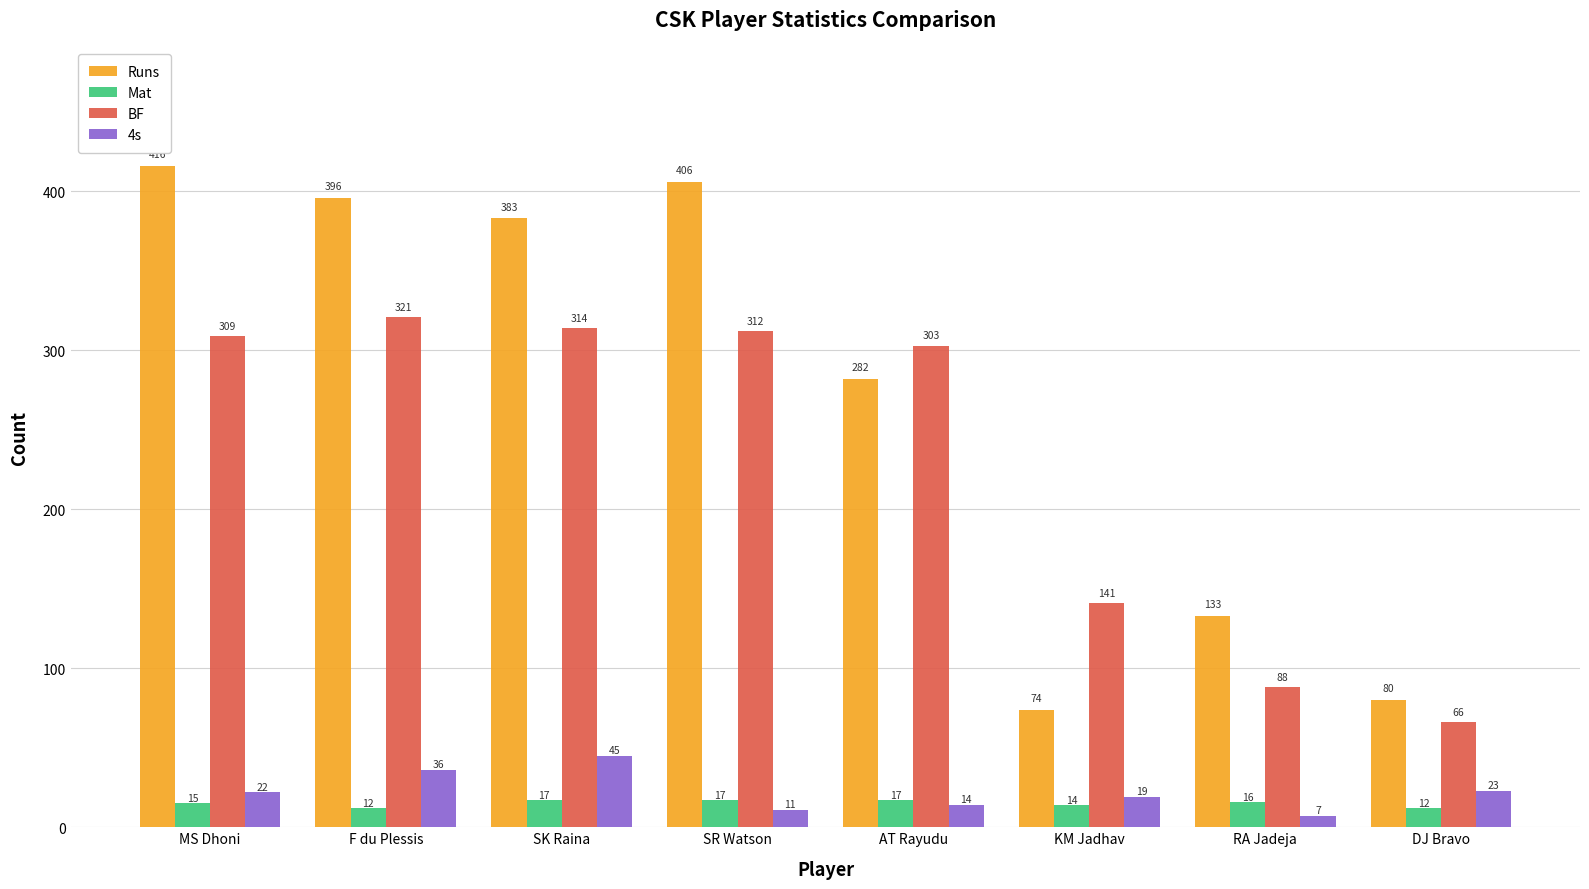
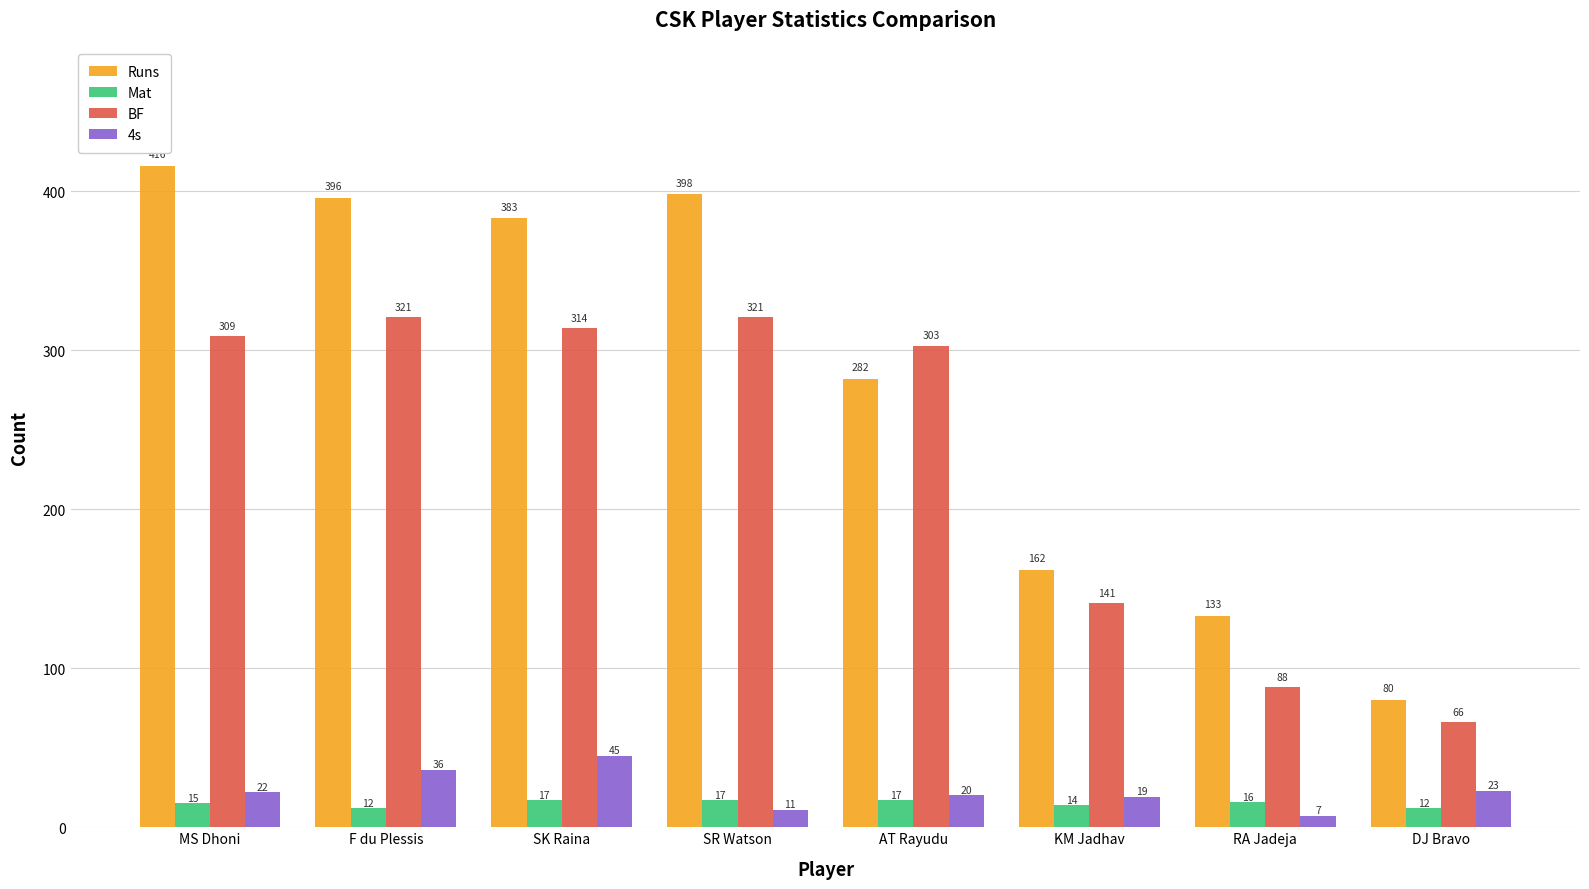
  {
    "Runs": {
      "F du Plessis": 396,
      "SK Raina": 383,
-     "SR Watson": 406,
+     "SR Watson": 398,
      "AT Rayudu": 282,
-     "KM Jadhav": 74,
+     "KM Jadhav": 162,
      "RA Jadeja": 133,
      "DJ Bravo": 80
    },
    "Mat": {
      "MS Dhoni": 15,
      "F du Plessis": 12,
      "SK Raina": 17,
      "SR Watson": 17,
      "AT Rayudu": 17,
      "KM Jadhav": 14,
      "RA Jadeja": 16,
      "DJ Bravo": 12
    },
    "BF": {
      "MS Dhoni": 309,
      "F du Plessis": 321,
      "SK Raina": 314,
-     "SR Watson": 312,
+     "SR Watson": 321,
      "AT Rayudu": 303,
      "KM Jadhav": 141,
      "RA Jadeja": 88,
      "DJ Bravo": 66
    },
    "4s": {
      "MS Dhoni": 22,
      "F du Plessis": 36,
      "SK Raina": 45,
      "SR Watson": 11,
-     "AT Rayudu": 14,
+     "AT Rayudu": 20,
      "KM Jadhav": 19,
      "RA Jadeja": 7,
      "DJ Bravo": 23
    }
  }
